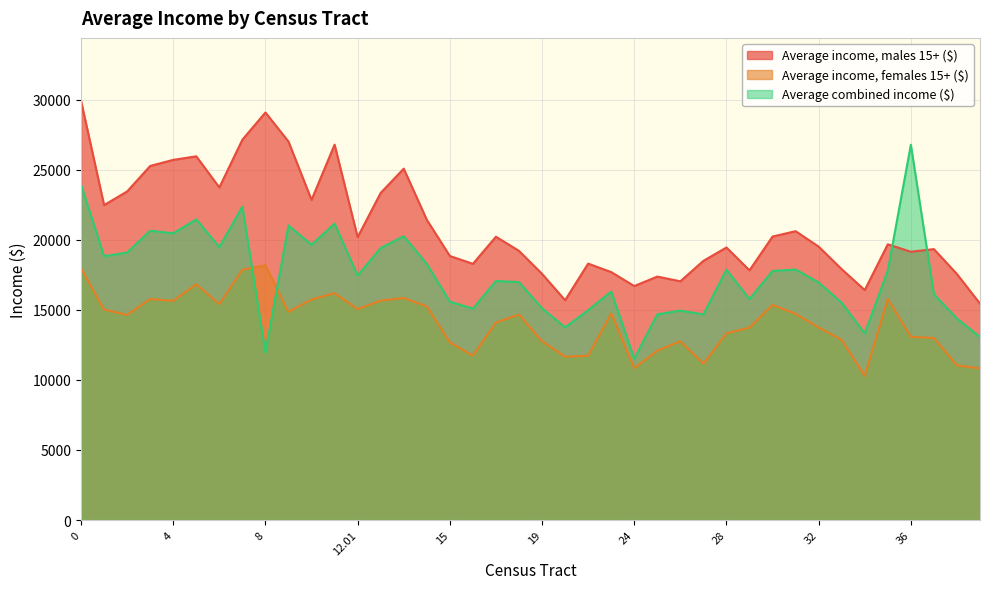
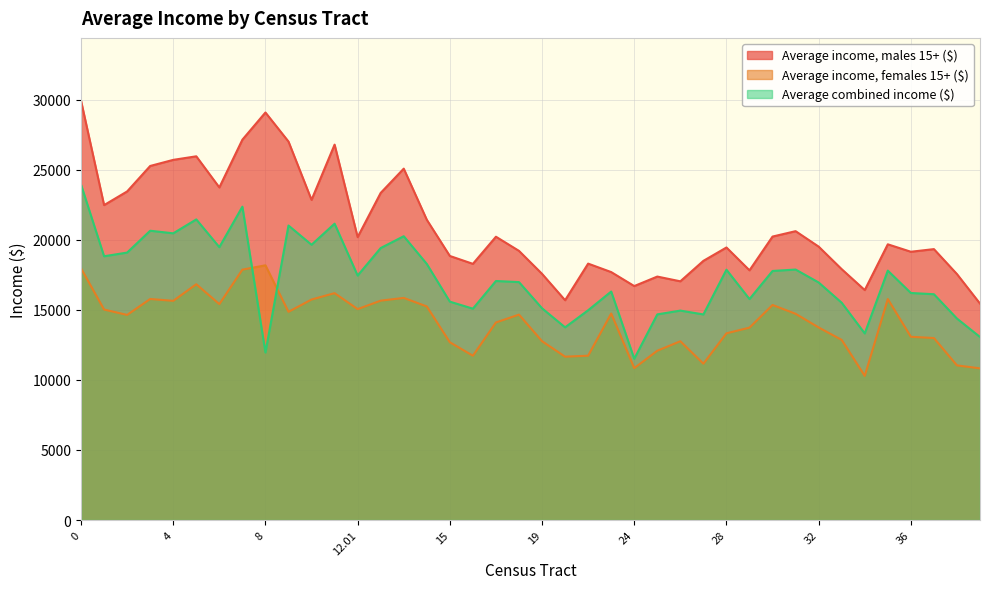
  {
    "Average combined income ($)": {
      "0": 23900,
      "4": 20500,
      "8": 12000,
      "12.01": 17400,
      "15": 15600,
      "19": 15100,
      "24": 11500,
      "28": 17900,
      "32": 17000,
-     "36": 26800
+     "36": 16200
    }
  }
